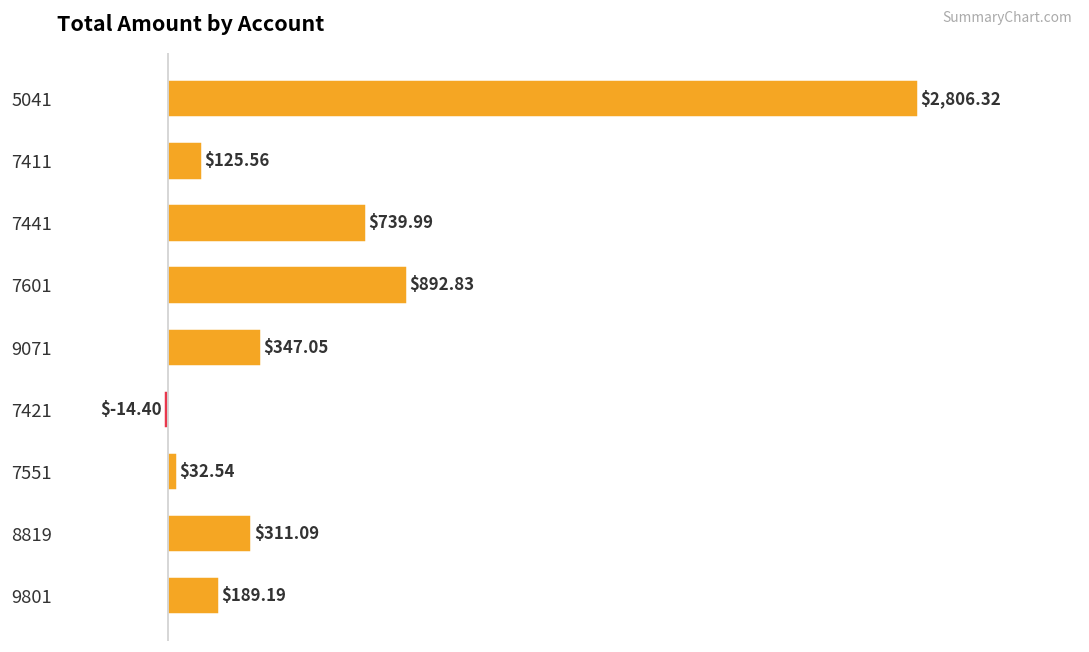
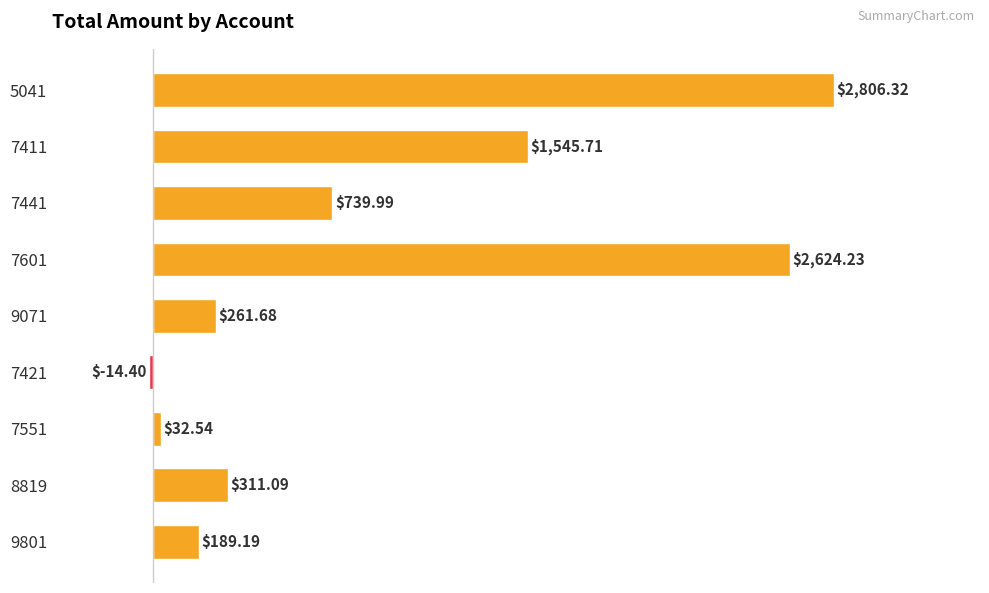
  {
    "5041": "$2,806.32",
-   "7411": "$125.56",
+   "7411": "$1,545.71",
    "7441": "$739.99",
-   "7601": "$892.83",
-   "9071": "$347.05",
+   "7601": "$2,624.23",
+   "9071": "$261.68",
    "7421": "$-14.40",
    "7551": "$32.54",
    "8819": "$311.09",
    "9801": "$189.19"
  }
